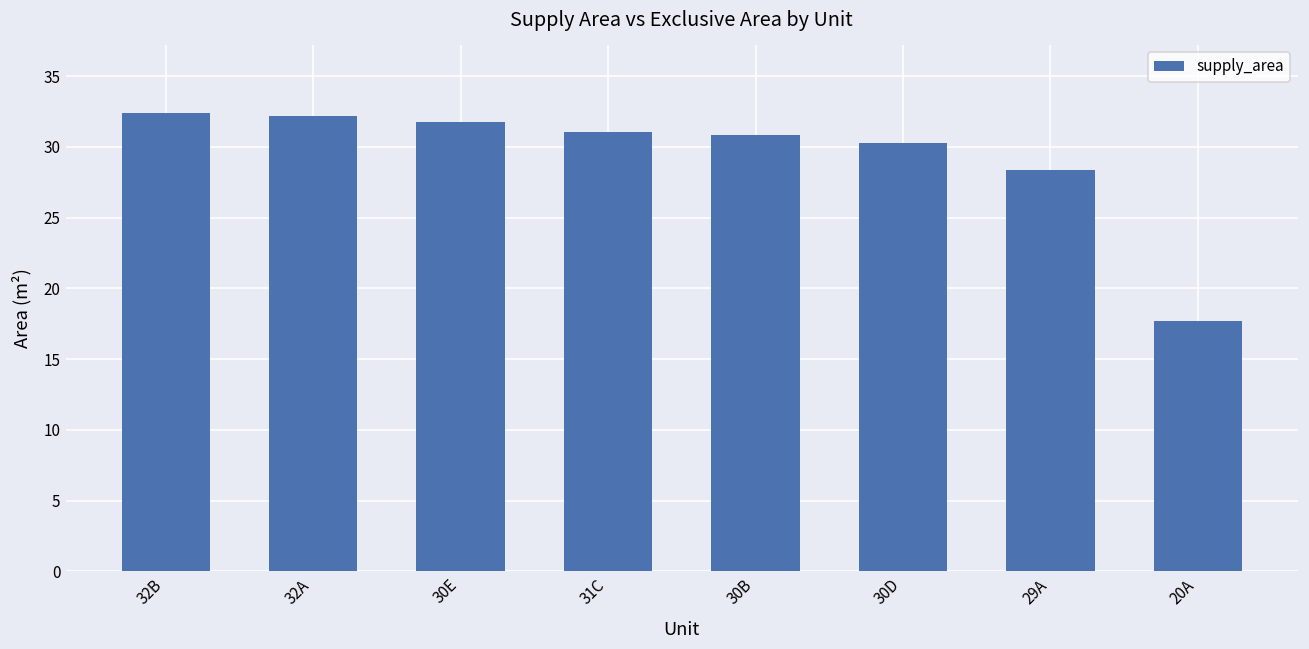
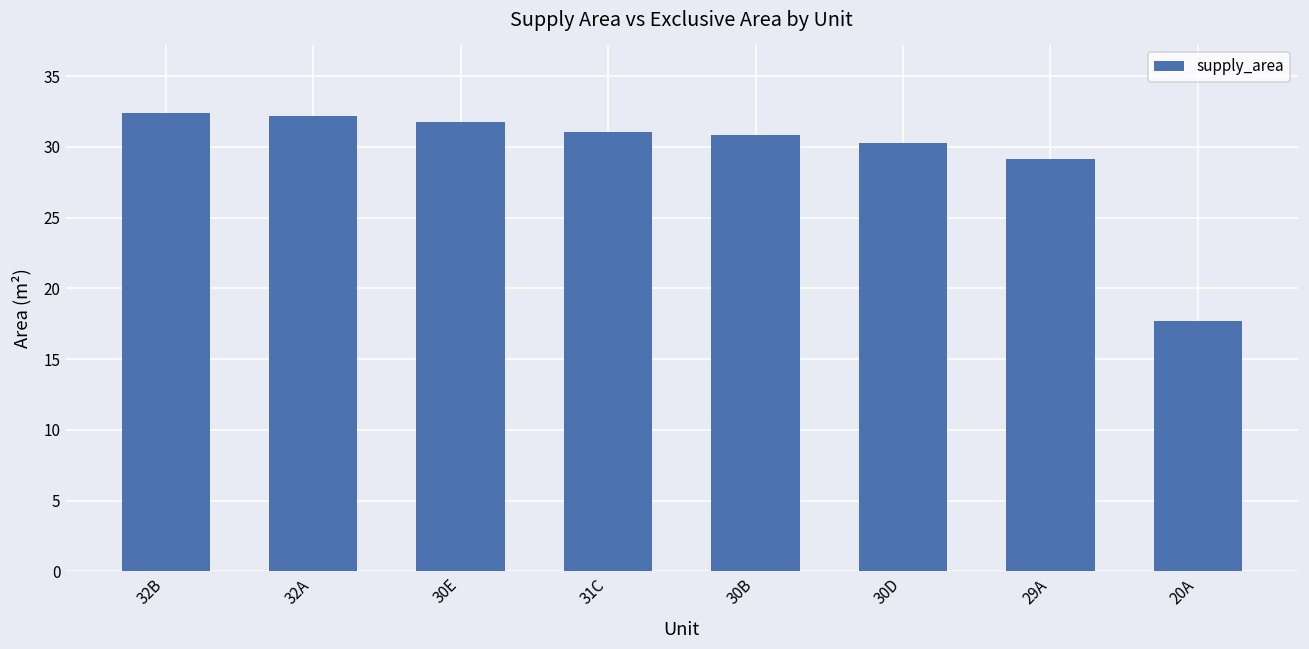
  {
    "32B": 32.4,
    "32A": 32.2,
    "30E": 31.7,
    "31C": 31.0,
    "30B": 30.8,
    "30D": 30.3,
-   "29A": 28.4,
+   "29A": 29.2,
    "20A": 17.7
  }
